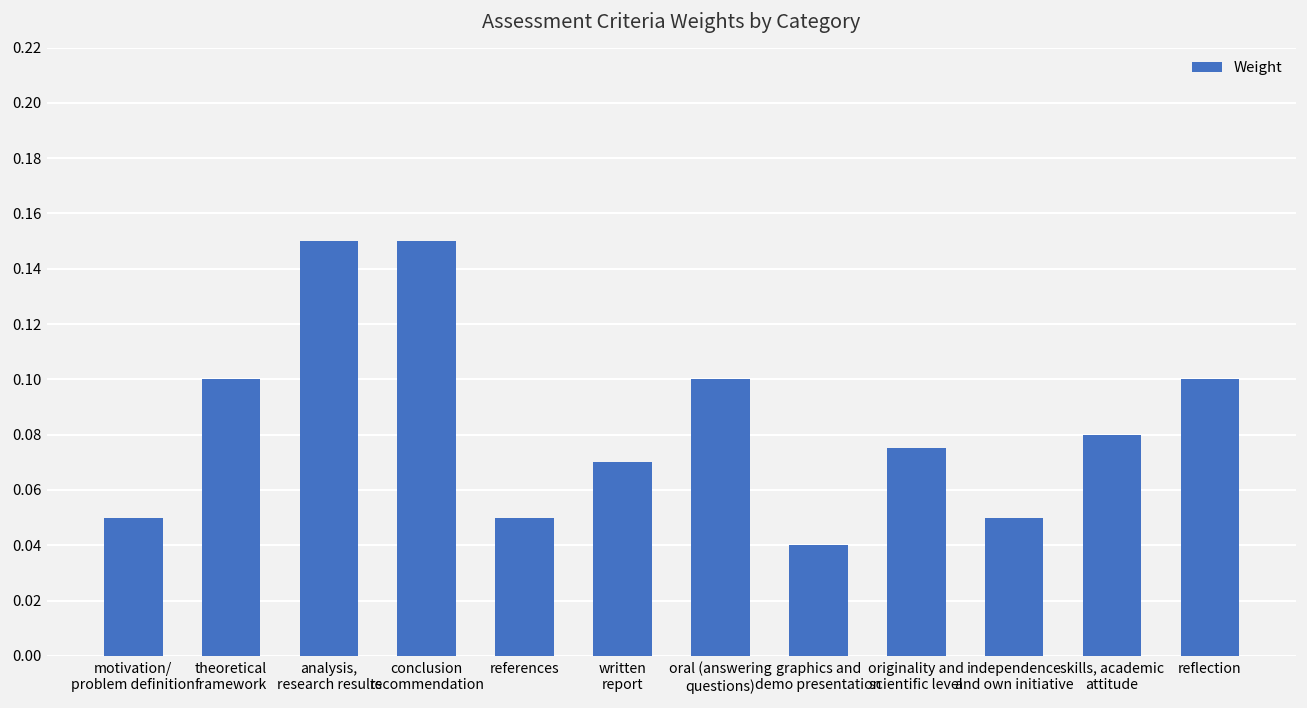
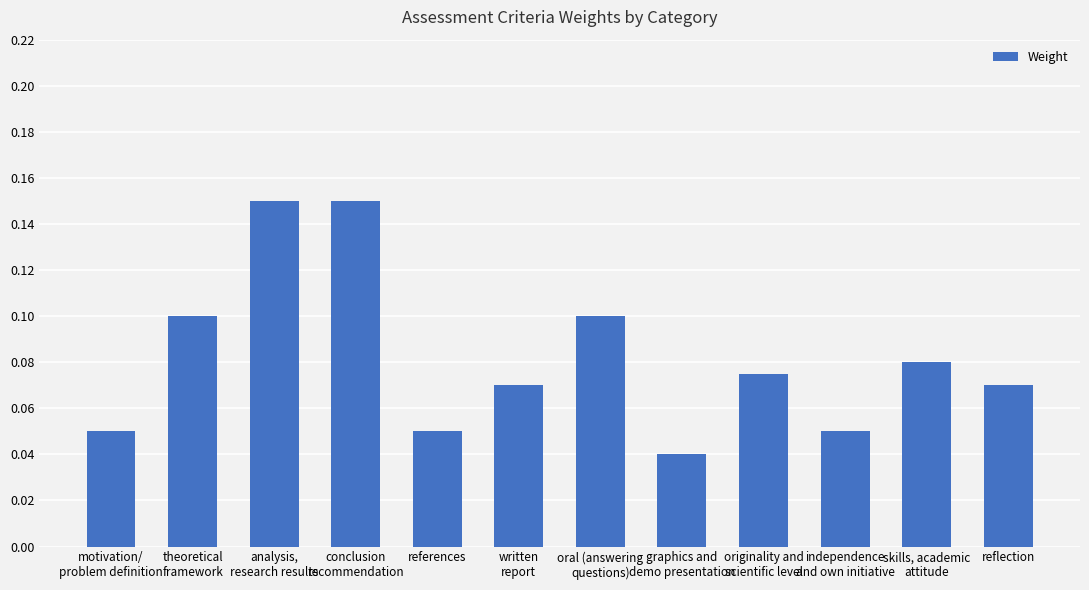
  {
    "motivation/ problem definition": 0.05,
    "theoretical framework": 0.10,
    "analysis, research results": 0.15,
    "conclusion recommendation": 0.15,
    "references": 0.05,
    "written report": 0.07,
    "graphics and demo presentation": 0.04,
    "originality and scientific level": 0.075,
    "independence and own initiative": 0.05,
    "skills, academic attitude": 0.08,
-   "reflection": 0.10
+   "reflection": 0.07
  }
